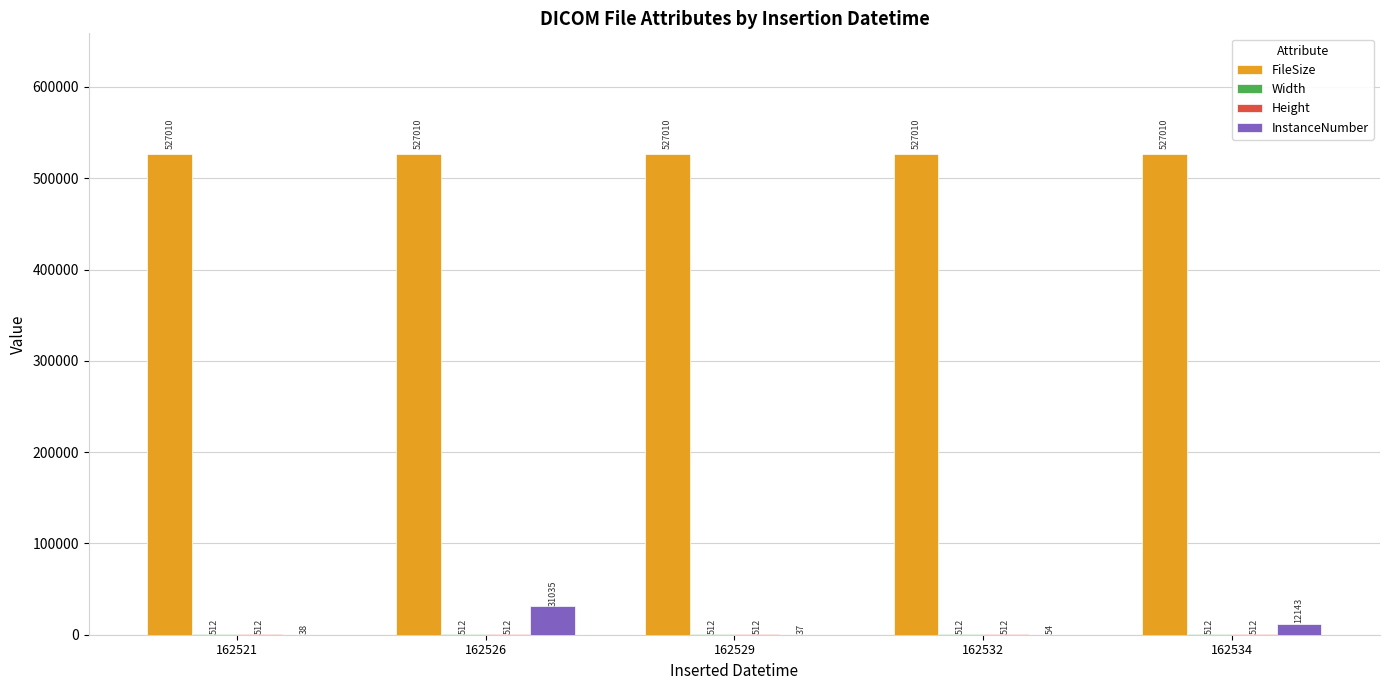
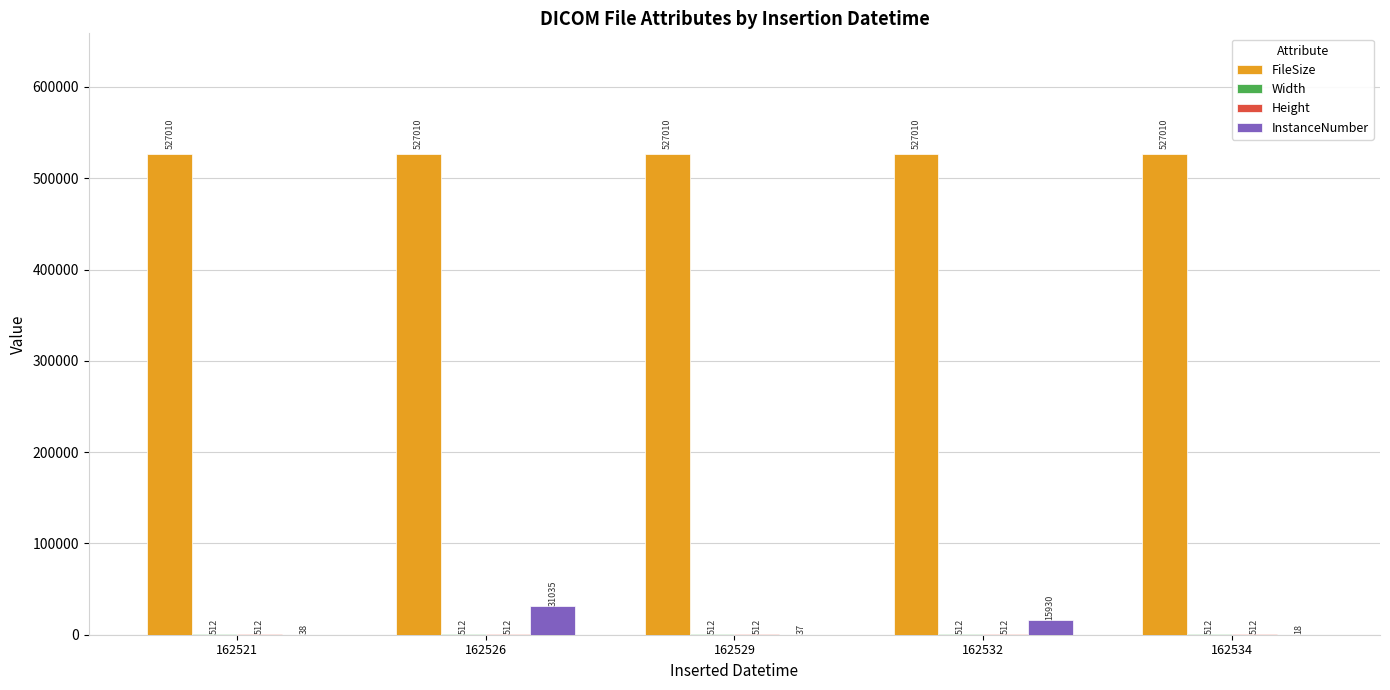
  {
    "FileSize": {
      "162521": 527010,
      "162526": 527010,
      "162529": 527010,
      "162532": 527010,
      "162534": 527010
    },
    "Width": {
      "162521": 512,
      "162526": 512,
      "162529": 512,
      "162532": 512,
      "162534": 512
    },
    "Height": {
      "162521": 512,
      "162526": 512,
      "162529": 512,
      "162532": 512,
      "162534": 512
    },
    "InstanceNumber": {
      "162521": 38,
      "162526": 31035,
      "162529": 37,
-     "162532": 54,
-     "162534": 12143
+     "162532": 15930,
+     "162534": 18
    }
  }
